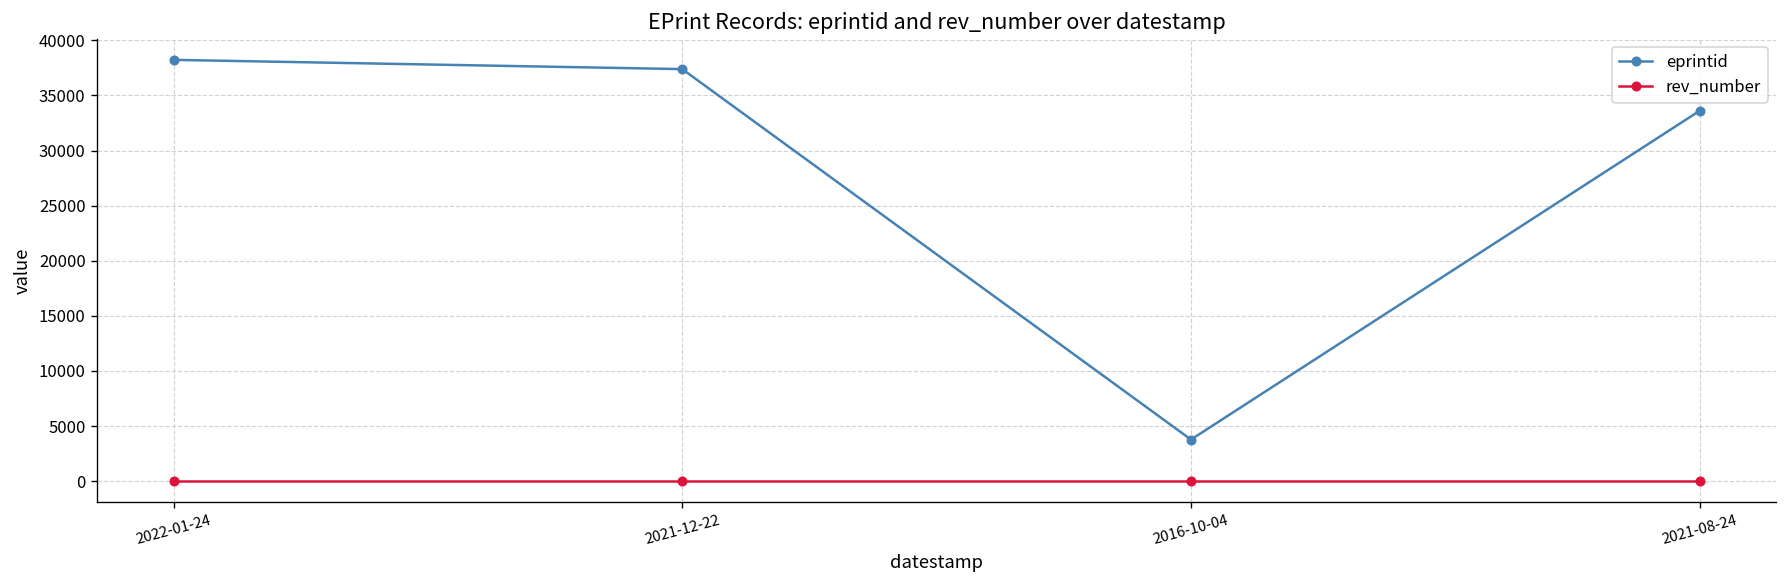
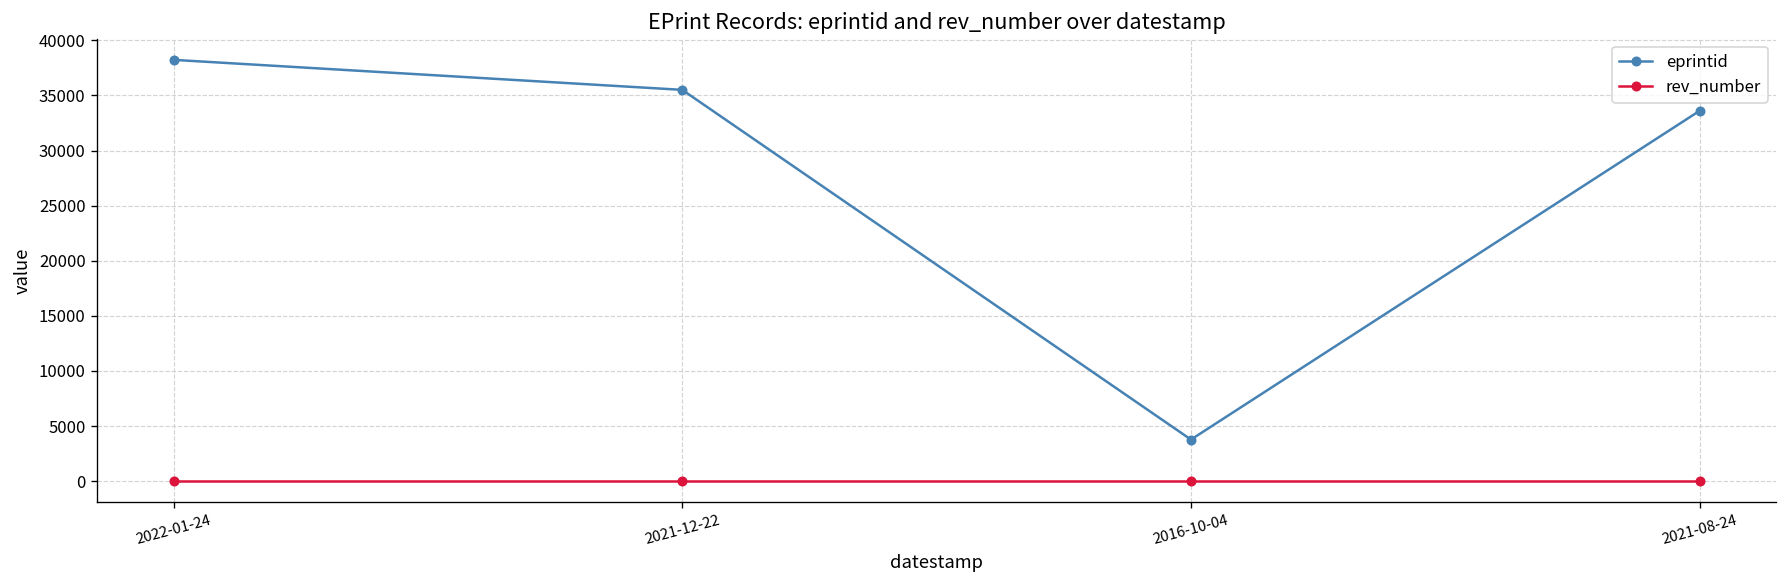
  {
    "eprintid": {
      "2022-01-24": 38000,
-     "2021-12-22": 37000,
+     "2021-12-22": 36000,
      "2016-10-04": 4000,
      "2021-08-24": 34000
    },
    "rev_number": {
      "2022-01-24": 0,
      "2021-12-22": 0,
      "2016-10-04": 0,
      "2021-08-24": 0
    }
  }
